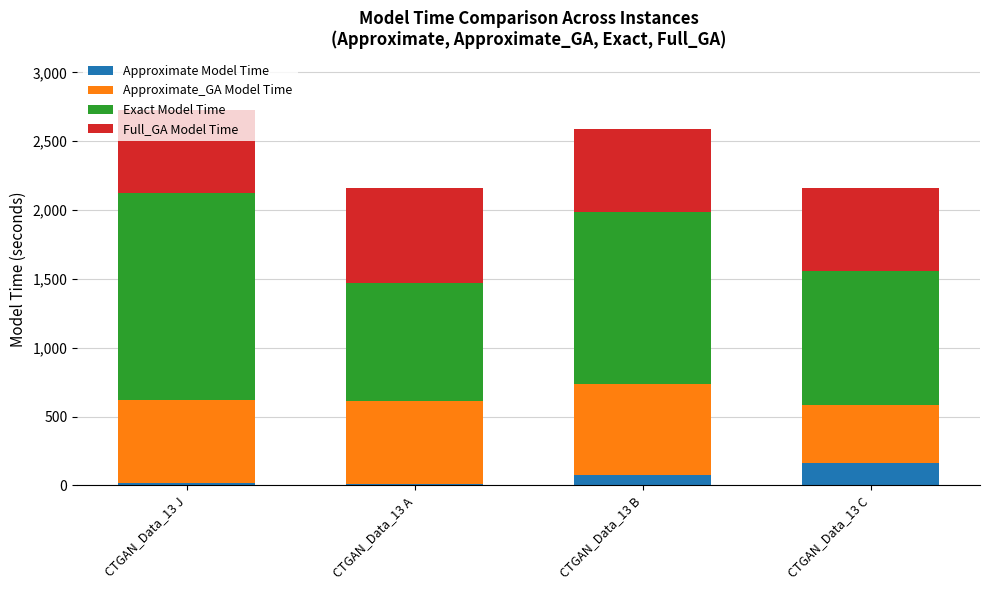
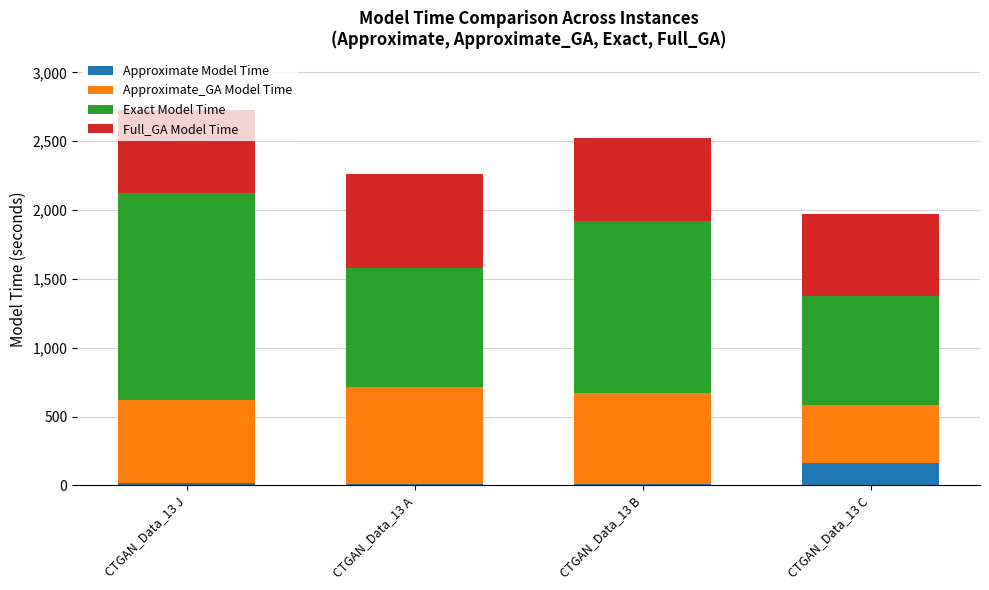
  {
    "Approximate Model Time": {
-     "CTGAN_Data_13 B": "70",
+     "CTGAN_Data_13 B": "10",
      "CTGAN_Data_13 C": "160"
    },
    "Approximate_GA Model Time": {
      "CTGAN_Data_13 J": "600",
-     "CTGAN_Data_13 A": "600",
+     "CTGAN_Data_13 A": "700",
      "CTGAN_Data_13 B": "660",
      "CTGAN_Data_13 C": "420"
    },
    "Exact Model Time": {
      "CTGAN_Data_13 J": "1,510",
      "CTGAN_Data_13 A": "860",
      "CTGAN_Data_13 B": "1,250",
-     "CTGAN_Data_13 C": "980"
+     "CTGAN_Data_13 C": "790"
    },
    "Full_GA Model Time": {
      "CTGAN_Data_13 A": "680",
      "CTGAN_Data_13 B": "600",
      "CTGAN_Data_13 C": "600"
    }
  }
